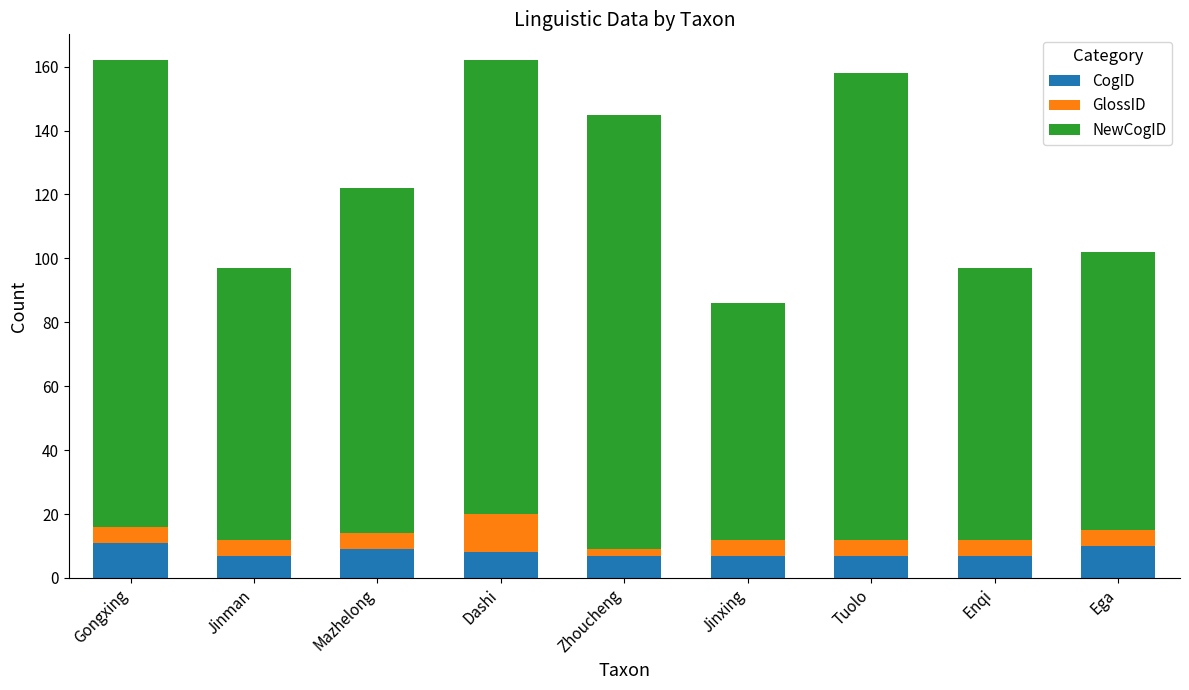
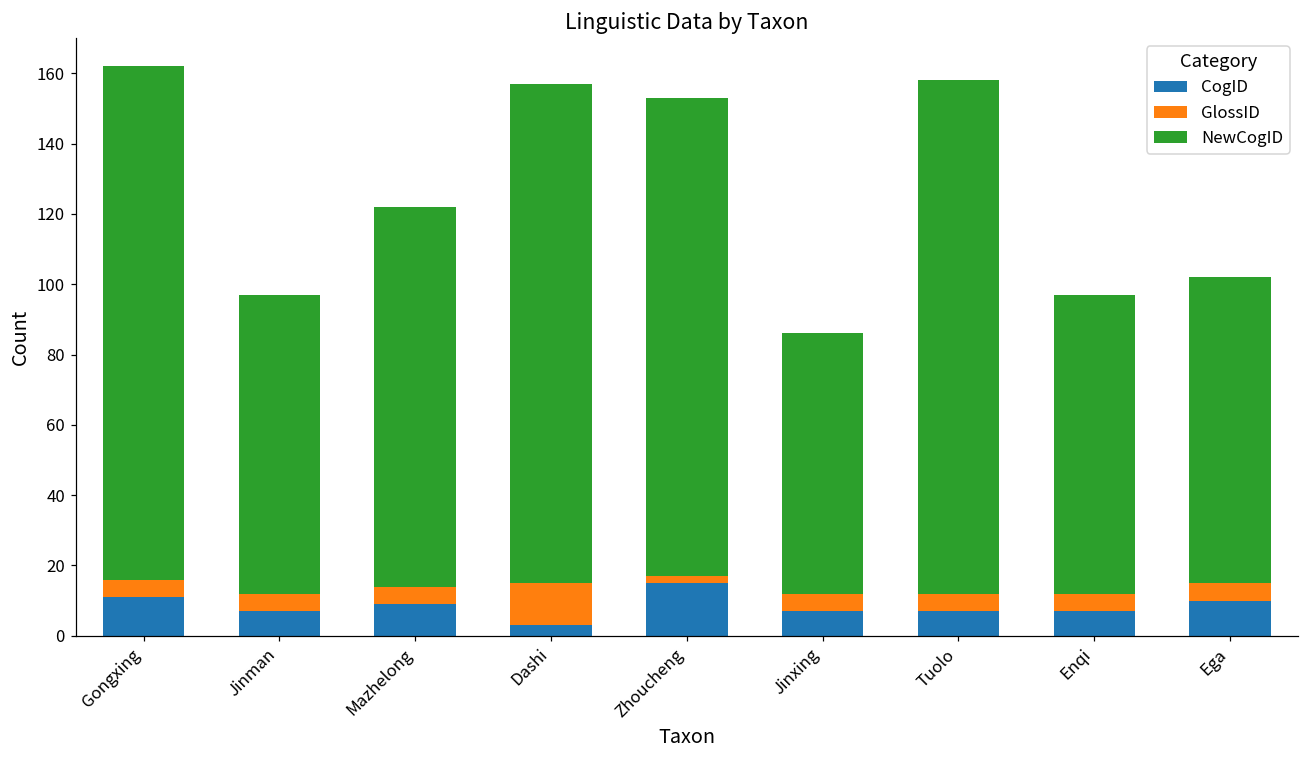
  {
    "CogID": {
      "Gongxing": 11,
      "Jinman": 7,
      "Mazhelong": 9,
-     "Dashi": 8,
-     "Zhoucheng": 7,
+     "Dashi": 3,
+     "Zhoucheng": 15,
      "Jinxing": 7,
      "Tuolo": 7,
      "Enqi": 7,
      "Ega": 10
    },
    "GlossID": {
      "Gongxing": 5,
      "Jinman": 5,
      "Mazhelong": 5,
      "Dashi": 12,
      "Zhoucheng": 2,
      "Jinxing": 5,
      "Tuolo": 5,
      "Enqi": 5,
      "Ega": 5
    },
    "NewCogID": {
      "Gongxing": 146,
      "Jinman": 85,
      "Mazhelong": 108,
      "Dashi": 142,
      "Zhoucheng": 136,
      "Jinxing": 74,
      "Tuolo": 146,
      "Enqi": 85,
      "Ega": 87
    }
  }
